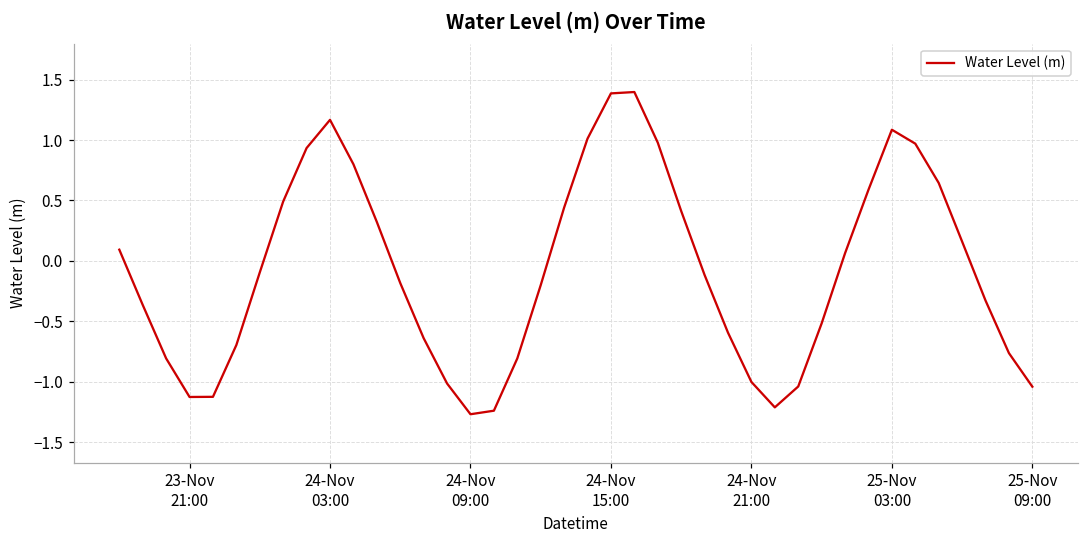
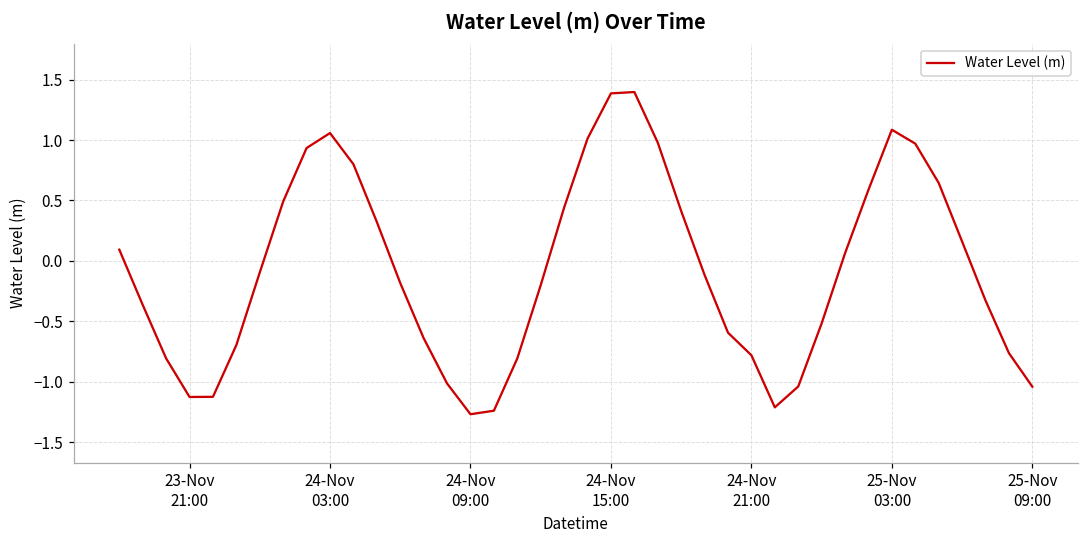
  {
    "23-Nov 21:00": -1.13,
-   "24-Nov 03:00": 1.17,
+   "24-Nov 03:00": 1.06,
    "24-Nov 09:00": -1.27,
    "24-Nov 15:00": 1.39,
-   "24-Nov 21:00": -1.00,
+   "24-Nov 21:00": -0.78,
    "25-Nov 03:00": 1.09,
    "25-Nov 09:00": -1.04
  }
